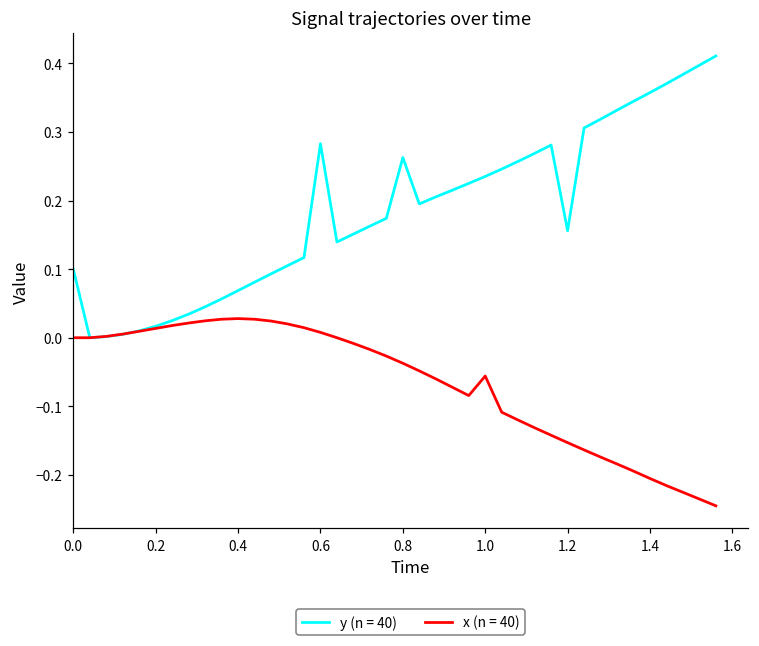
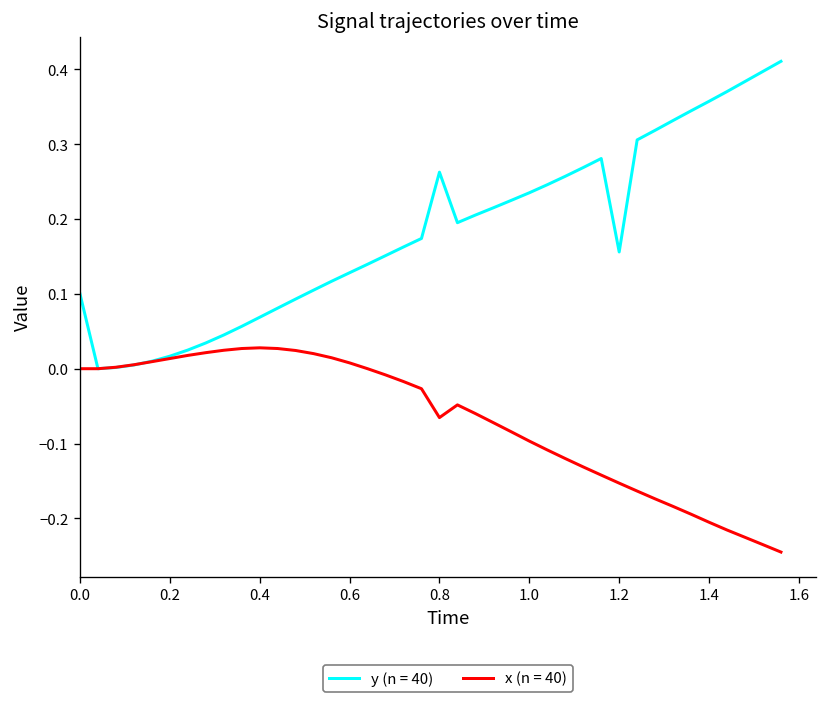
  {
    "y (n = 40)": {
      "0.0": 0.10,
      "0.4": 0.07,
-     "0.6": 0.28,
+     "0.6": 0.13,
      "0.8": 0.26,
      "1.0": 0.24,
      "1.2": 0.16,
      "1.4": 0.36
    },
    "x (n = 40)": {
      "0.0": 0.00,
      "0.4": 0.03,
      "0.6": 0.01,
-     "0.8": -0.04,
-     "1.0": -0.06,
+     "0.8": -0.07,
+     "1.0": -0.10,
      "1.2": -0.15,
      "1.4": -0.21
    }
  }
